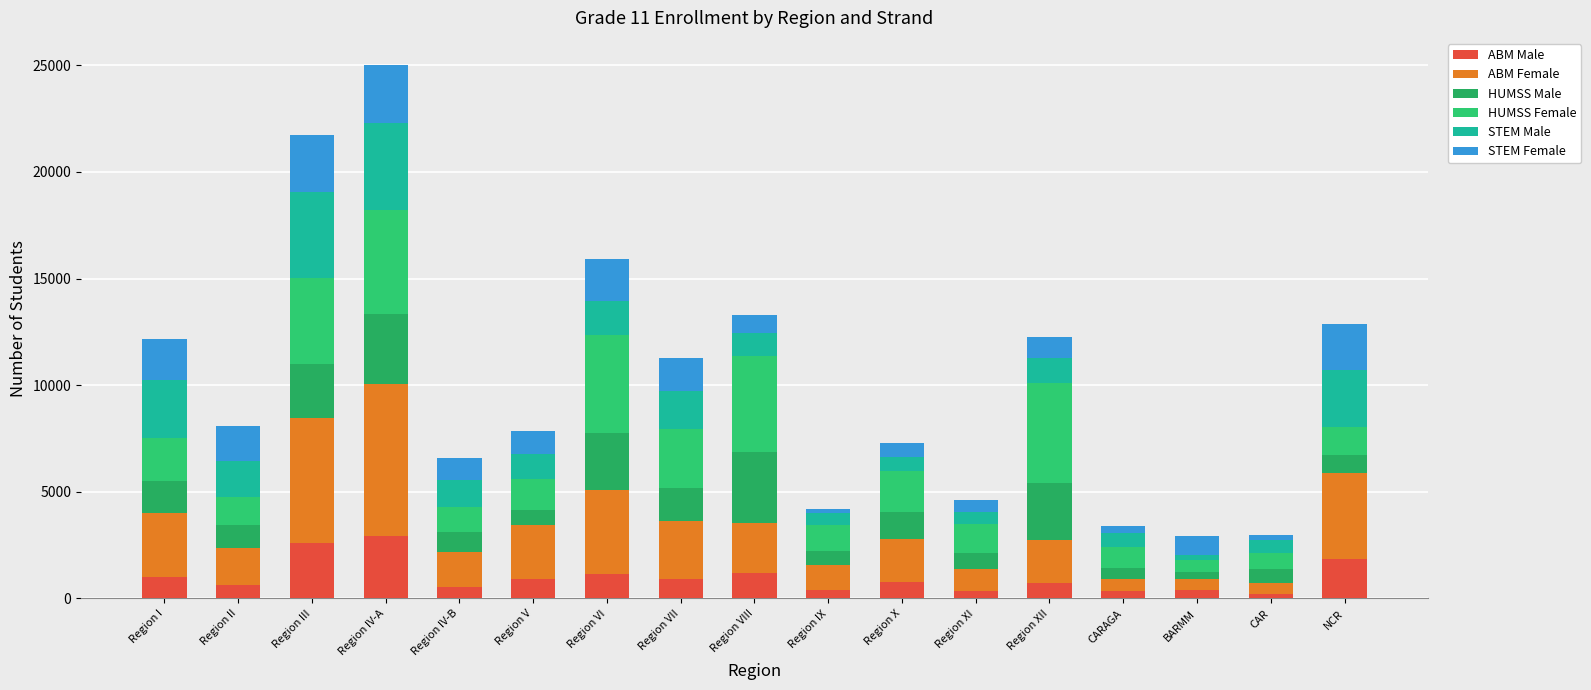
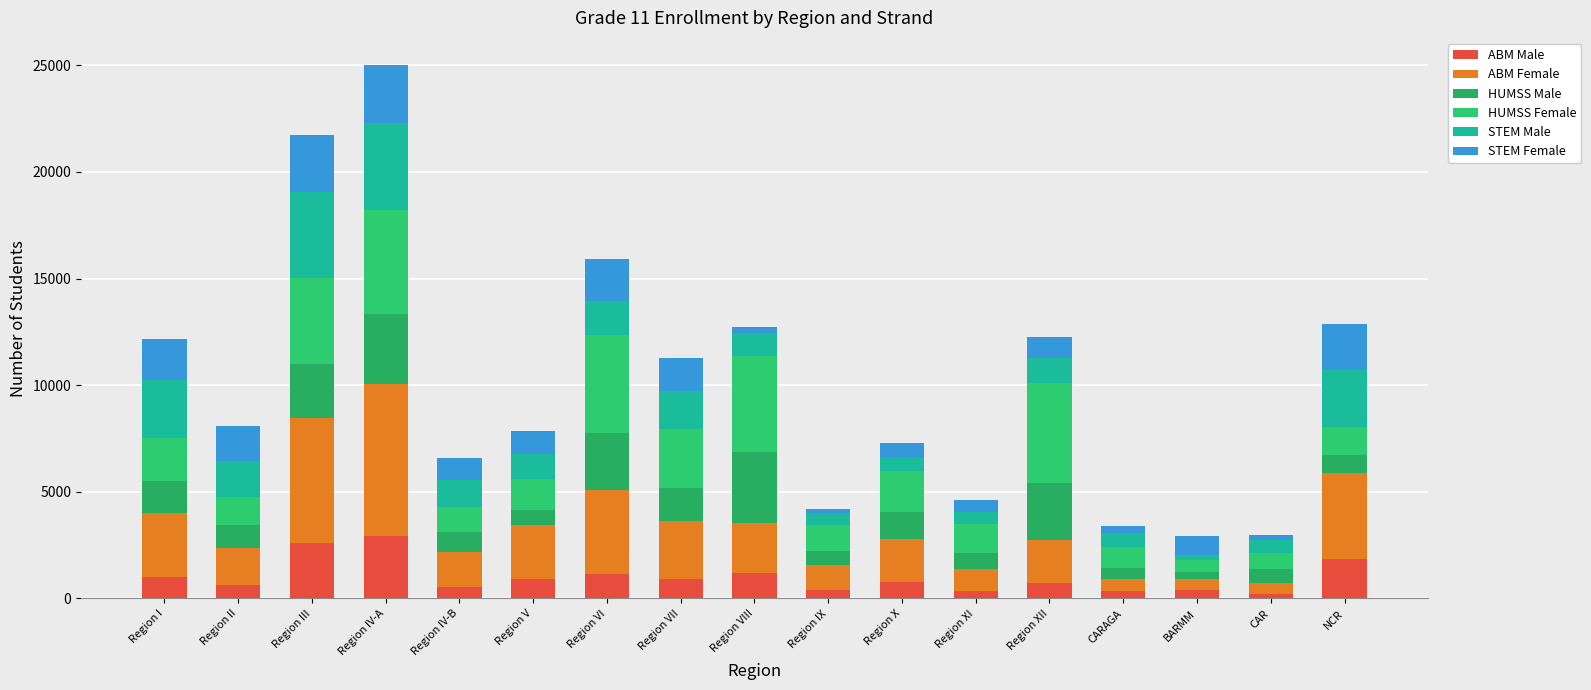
  {
    "STEM Female": {
      "Region I": 1900,
      "Region II": 1700,
      "Region III": 2700,
      "Region IV-A": 2800,
      "Region IV-B": 1000,
      "Region V": 1100,
      "Region VI": 1900,
      "Region VII": 1600,
-     "Region VIII": 800,
+     "Region VIII": 300,
      "Region IX": 200,
      "Region X": 600,
      "Region XI": 600,
      "Region XII": 1000,
      "CARAGA": 300,
      "BARMM": 900,
      "CAR": 200,
      "NCR": 2200
    }
  }
